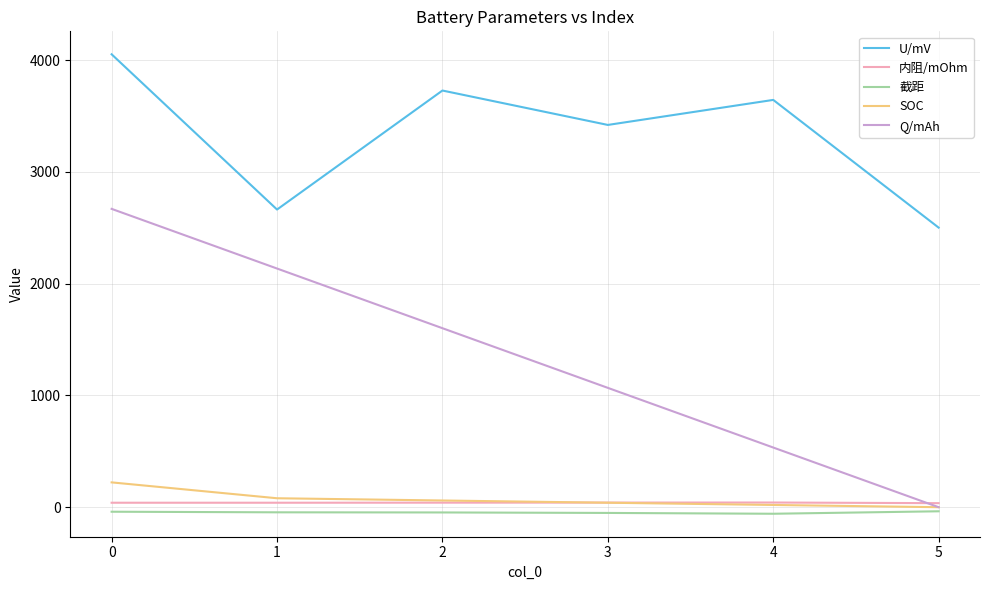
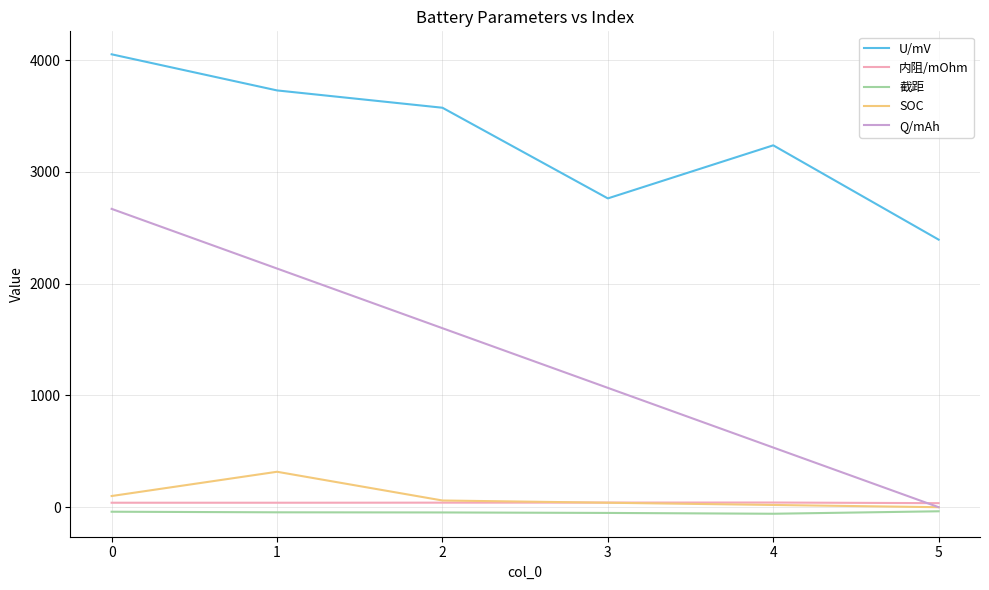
  {
    "U/mV": {
      "0": 4050,
-     "1": 2660,
-     "2": 3730,
-     "3": 3420,
-     "4": 3640,
-     "5": 2500
+     "1": 3730,
+     "2": 3570,
+     "3": 2760,
+     "4": 3240,
+     "5": 2390
    },
    "截距": {
      "0": -40,
      "1": -50,
      "2": -50,
      "3": -50,
      "4": -60,
      "5": -40
    },
    "SOC": {
-     "0": 220,
-     "1": 80
+     "0": 100,
+     "1": 320
    }
  }
